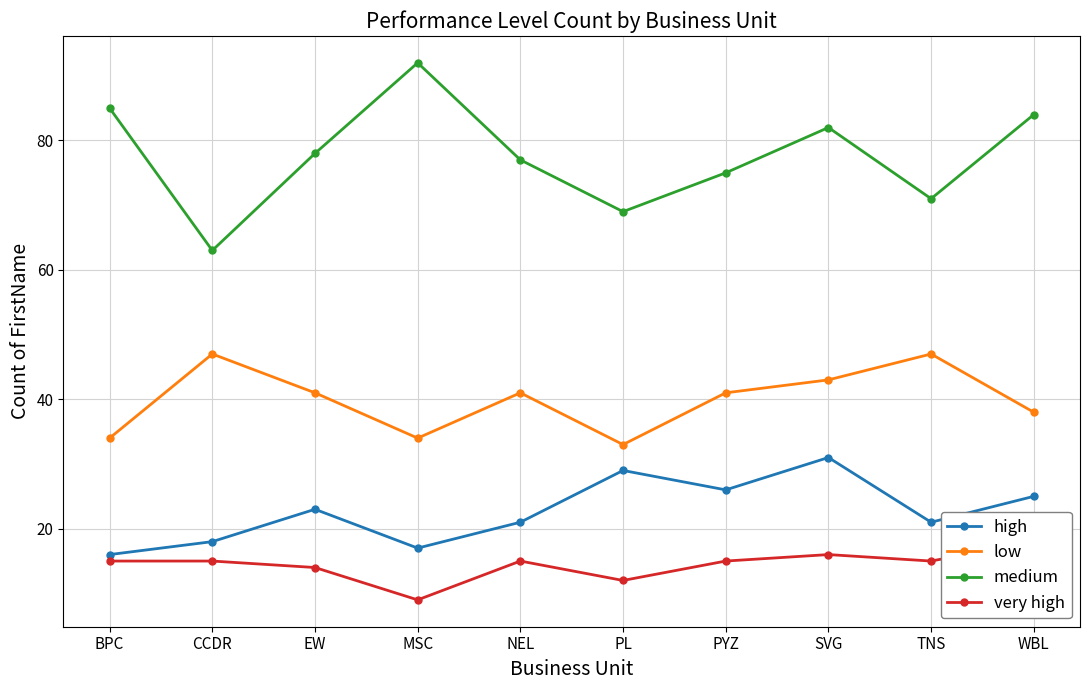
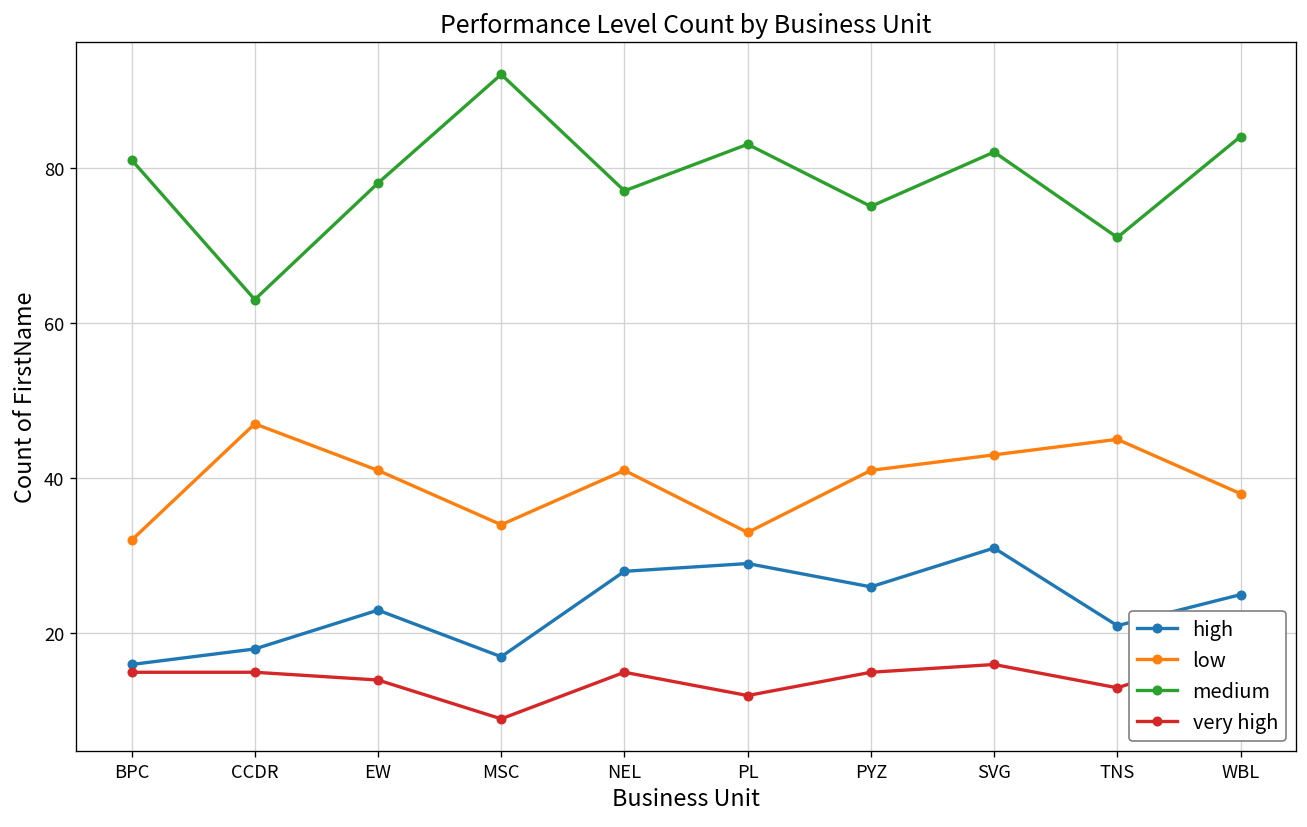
  {
    "high": {
      "BPC": 16,
      "CCDR": 18,
      "EW": 23,
      "MSC": 17,
-     "NEL": 21,
+     "NEL": 28,
      "PL": 29,
      "PYZ": 26,
      "SVG": 31,
      "TNS": 21,
      "WBL": 25
    },
    "low": {
-     "BPC": 34,
+     "BPC": 32,
      "CCDR": 47,
      "EW": 41,
      "MSC": 34,
      "NEL": 41,
      "PL": 33,
      "PYZ": 41,
      "SVG": 43,
-     "TNS": 47,
+     "TNS": 45,
      "WBL": 38
    },
    "medium": {
-     "BPC": 85,
+     "BPC": 81,
      "CCDR": 63,
      "EW": 78,
      "MSC": 92,
      "NEL": 77,
-     "PL": 69,
+     "PL": 83,
      "PYZ": 75,
      "SVG": 82,
      "TNS": 71,
      "WBL": 84
    },
    "very high": {
      "BPC": 15,
      "CCDR": 15,
      "EW": 14,
      "MSC": 9,
      "NEL": 15,
      "PL": 12,
      "PYZ": 15,
      "SVG": 16,
-     "TNS": 15
+     "TNS": 13
    }
  }
